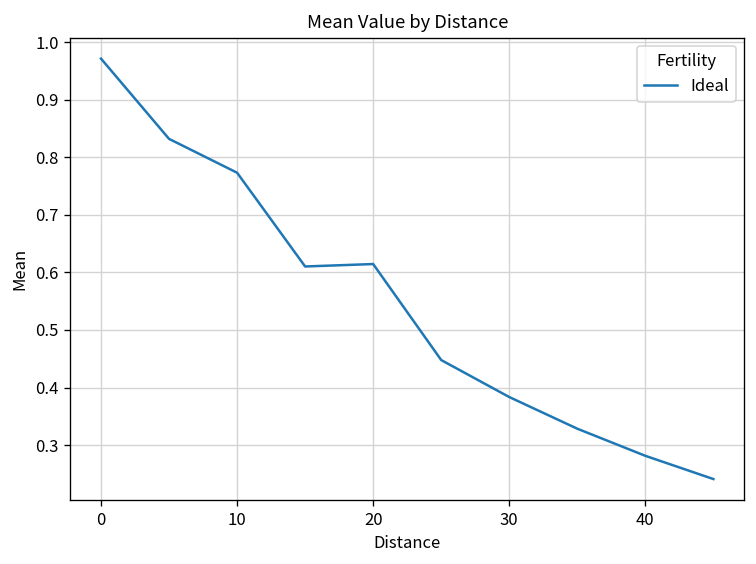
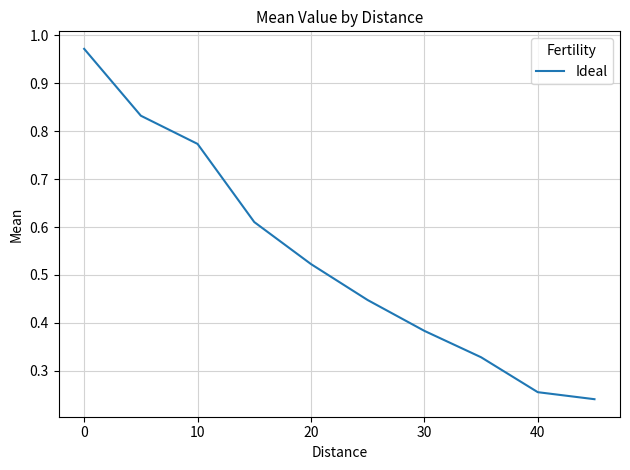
  {
    "0": 0.97,
    "10": 0.77,
-   "20": 0.61,
+   "20": 0.52,
    "30": 0.38,
-   "40": 0.28
+   "40": 0.26
  }
